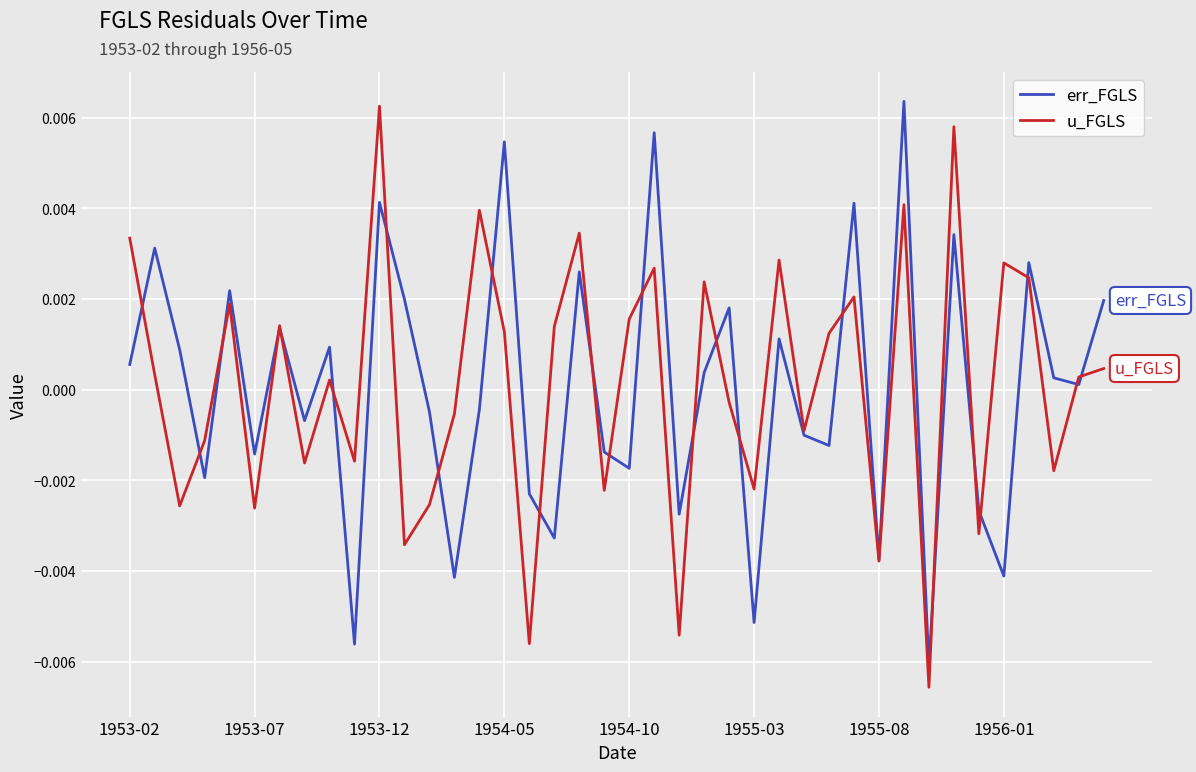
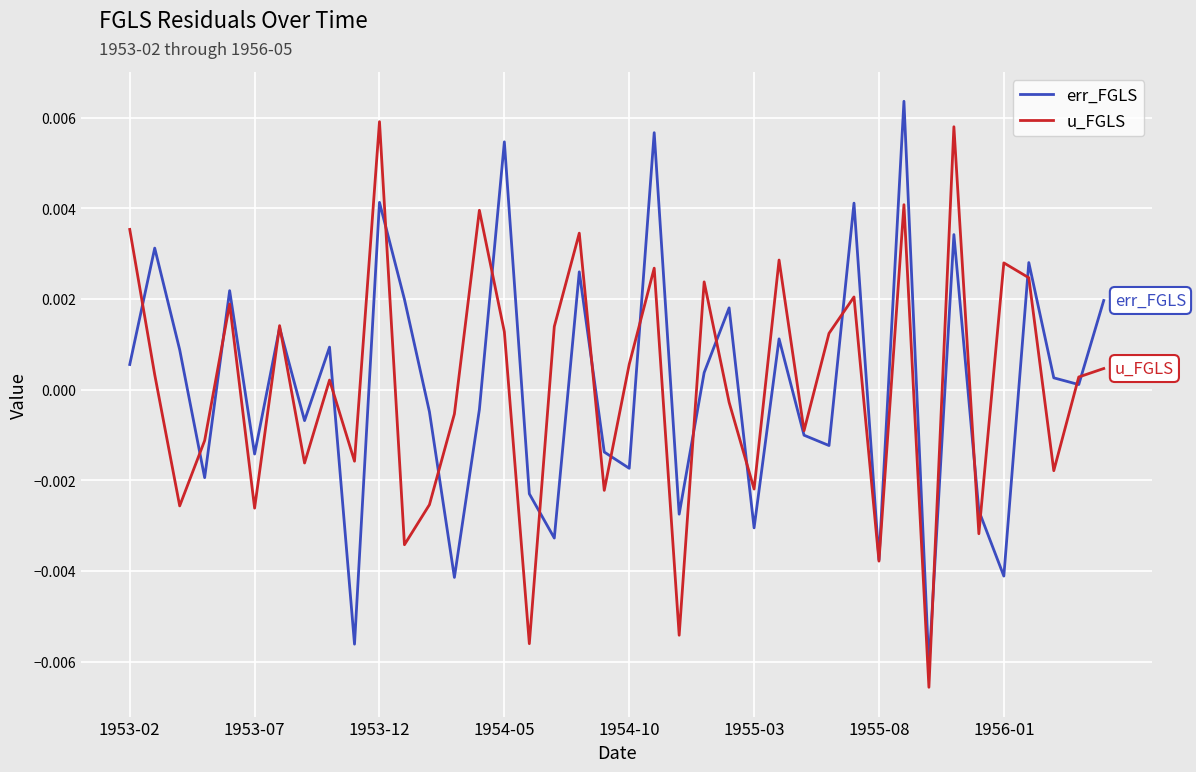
  {
    "err_FGLS": {
      "1953-02": 0.0006,
      "1953-07": -0.0014,
      "1953-12": 0.0041,
      "1954-05": 0.0055,
      "1954-10": -0.0017,
-     "1955-03": -0.0051,
+     "1955-03": -0.0031,
      "1956-01": -0.0041
    },
    "u_FGLS": {
-     "1953-02": 0.0033,
+     "1953-02": 0.0035,
      "1953-07": -0.0026,
-     "1953-12": 0.0063,
+     "1953-12": 0.0059,
      "1954-05": 0.0013,
-     "1954-10": 0.0016,
+     "1954-10": 0.0006,
      "1955-03": -0.0022,
      "1956-01": 0.0028
    }
  }
